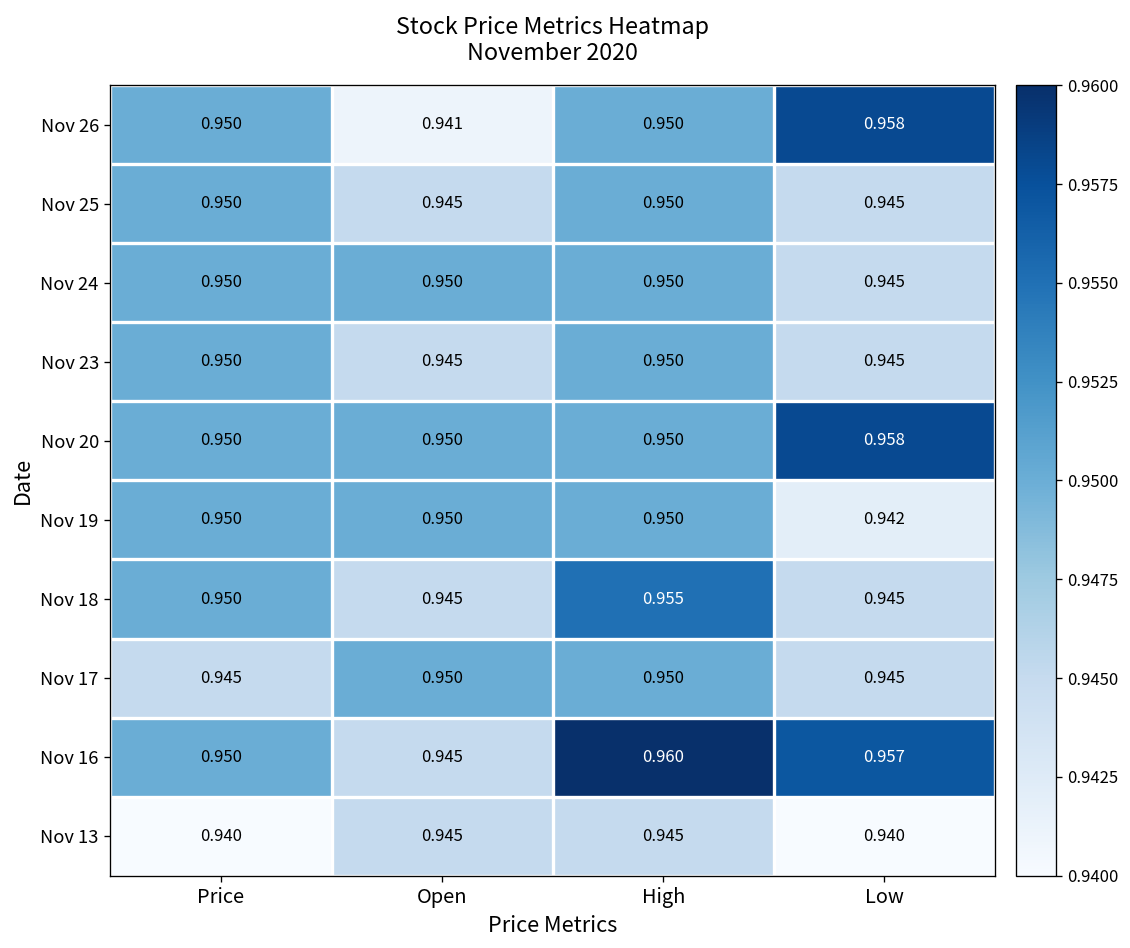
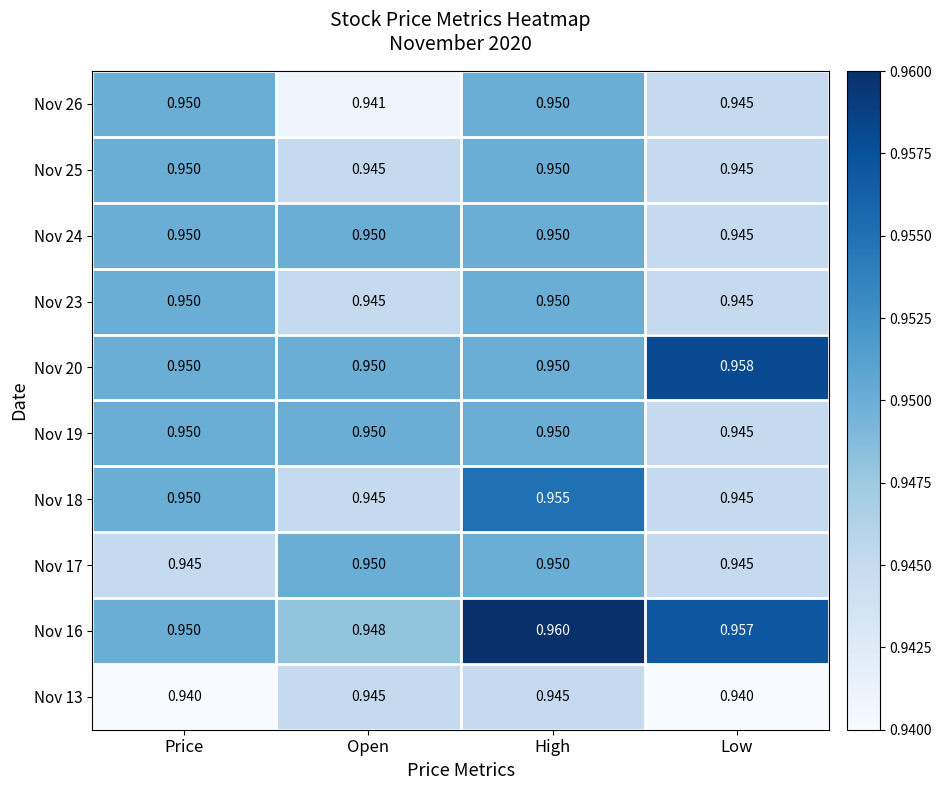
  {
    "Nov 26": {
      "Price": 0.950,
      "Open": 0.941,
      "High": 0.950,
-     "Low": 0.958
+     "Low": 0.945
    },
    "Nov 25": {
      "Price": 0.950,
      "Open": 0.945,
      "High": 0.950,
      "Low": 0.945
    },
    "Nov 24": {
      "Price": 0.950,
      "Open": 0.950,
      "High": 0.950,
      "Low": 0.945
    },
    "Nov 23": {
      "Price": 0.950,
      "Open": 0.945,
      "High": 0.950,
      "Low": 0.945
    },
    "Nov 20": {
      "Price": 0.950,
      "Open": 0.950,
      "High": 0.950,
      "Low": 0.958
    },
    "Nov 19": {
      "Price": 0.950,
      "Open": 0.950,
      "High": 0.950,
-     "Low": 0.942
+     "Low": 0.945
    },
    "Nov 18": {
      "Price": 0.950,
      "Open": 0.945,
      "High": 0.955,
      "Low": 0.945
    },
    "Nov 17": {
      "Price": 0.945,
      "Open": 0.950,
      "High": 0.950,
      "Low": 0.945
    },
    "Nov 16": {
      "Price": 0.950,
-     "Open": 0.945,
+     "Open": 0.948,
      "High": 0.960,
      "Low": 0.957
    },
    "Nov 13": {
      "Price": 0.940,
      "Open": 0.945,
      "High": 0.945,
      "Low": 0.940
    }
  }
